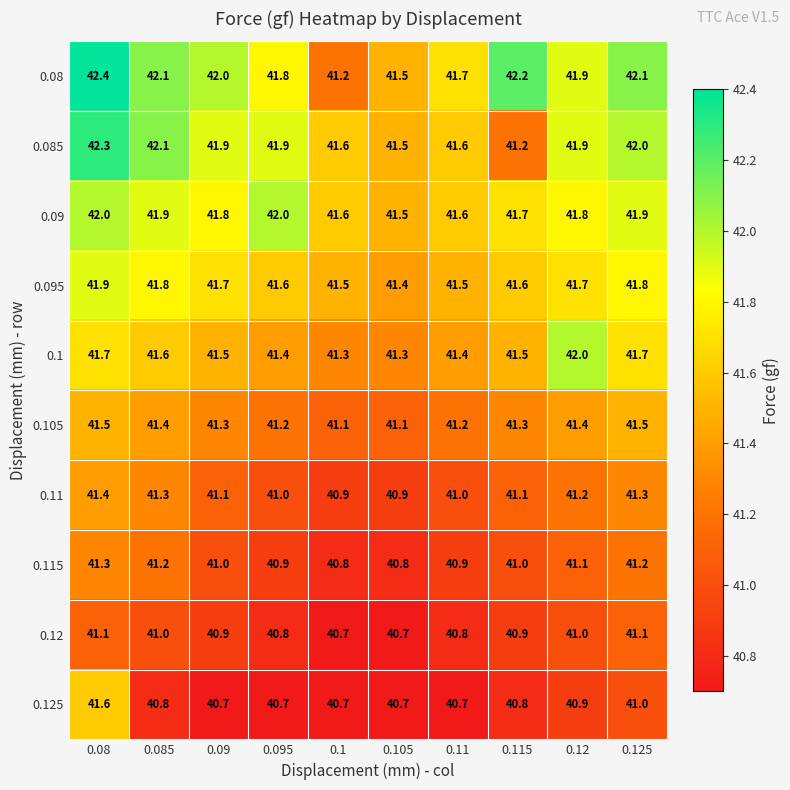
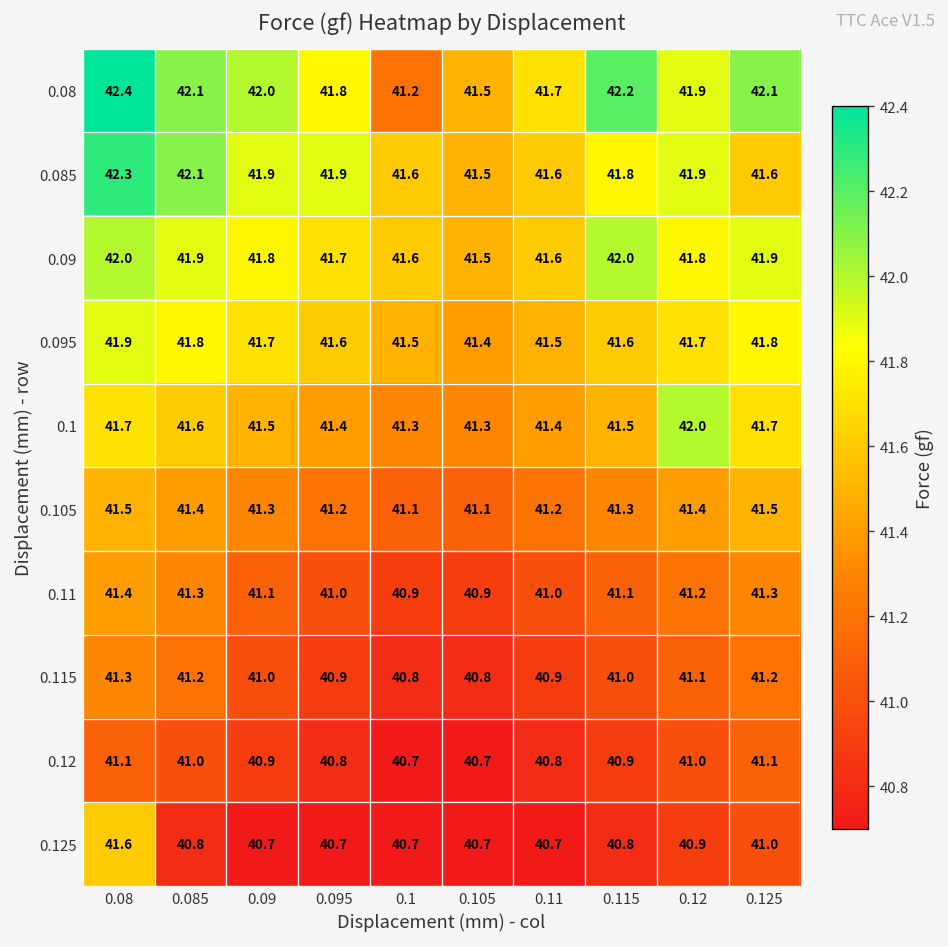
  {
    "0.08": {
      "0.08": 42.4,
      "0.085": 42.1,
      "0.09": 42.0,
      "0.095": 41.8,
      "0.1": 41.2,
      "0.105": 41.5,
      "0.11": 41.7,
      "0.115": 42.2,
      "0.12": 41.9,
      "0.125": 42.1
    },
    "0.085": {
      "0.08": 42.3,
      "0.085": 42.1,
      "0.09": 41.9,
      "0.095": 41.9,
      "0.1": 41.6,
      "0.105": 41.5,
      "0.11": 41.6,
-     "0.115": 41.2,
+     "0.115": 41.8,
      "0.12": 41.9,
-     "0.125": 42.0
+     "0.125": 41.6
    },
    "0.09": {
      "0.08": 42.0,
      "0.085": 41.9,
      "0.09": 41.8,
-     "0.095": 42.0,
+     "0.095": 41.7,
      "0.1": 41.6,
      "0.105": 41.5,
      "0.11": 41.6,
-     "0.115": 41.7,
+     "0.115": 42.0,
      "0.12": 41.8,
      "0.125": 41.9
    },
    "0.095": {
      "0.08": 41.9,
      "0.085": 41.8,
      "0.09": 41.7,
      "0.095": 41.6,
      "0.1": 41.5,
      "0.105": 41.4,
      "0.11": 41.5,
      "0.115": 41.6,
      "0.12": 41.7,
      "0.125": 41.8
    },
    "0.1": {
      "0.08": 41.7,
      "0.085": 41.6,
      "0.09": 41.5,
      "0.095": 41.4,
      "0.1": 41.3,
      "0.105": 41.3,
      "0.11": 41.4,
      "0.115": 41.5,
      "0.12": 42.0,
      "0.125": 41.7
    },
    "0.105": {
      "0.08": 41.5,
      "0.085": 41.4,
      "0.09": 41.3,
      "0.095": 41.2,
      "0.1": 41.1,
      "0.105": 41.1,
      "0.11": 41.2,
      "0.115": 41.3,
      "0.12": 41.4,
      "0.125": 41.5
    },
    "0.11": {
      "0.08": 41.4,
      "0.085": 41.3,
      "0.09": 41.1,
      "0.095": 41.0,
      "0.1": 40.9,
      "0.105": 40.9,
      "0.11": 41.0,
      "0.115": 41.1,
      "0.12": 41.2,
      "0.125": 41.3
    },
    "0.115": {
      "0.08": 41.3,
      "0.085": 41.2,
      "0.09": 41.0,
      "0.095": 40.9,
      "0.1": 40.8,
      "0.105": 40.8,
      "0.11": 40.9,
      "0.115": 41.0,
      "0.12": 41.1,
      "0.125": 41.2
    },
    "0.12": {
      "0.08": 41.1,
      "0.085": 41.0,
      "0.09": 40.9,
      "0.095": 40.8,
      "0.1": 40.7,
      "0.105": 40.7,
      "0.11": 40.8,
      "0.115": 40.9,
      "0.12": 41.0,
      "0.125": 41.1
    },
    "0.125": {
      "0.08": 41.6,
      "0.085": 40.8,
      "0.09": 40.7,
      "0.095": 40.7,
      "0.1": 40.7,
      "0.105": 40.7,
      "0.11": 40.7,
      "0.115": 40.8,
      "0.12": 40.9,
      "0.125": 41.0
    }
  }
